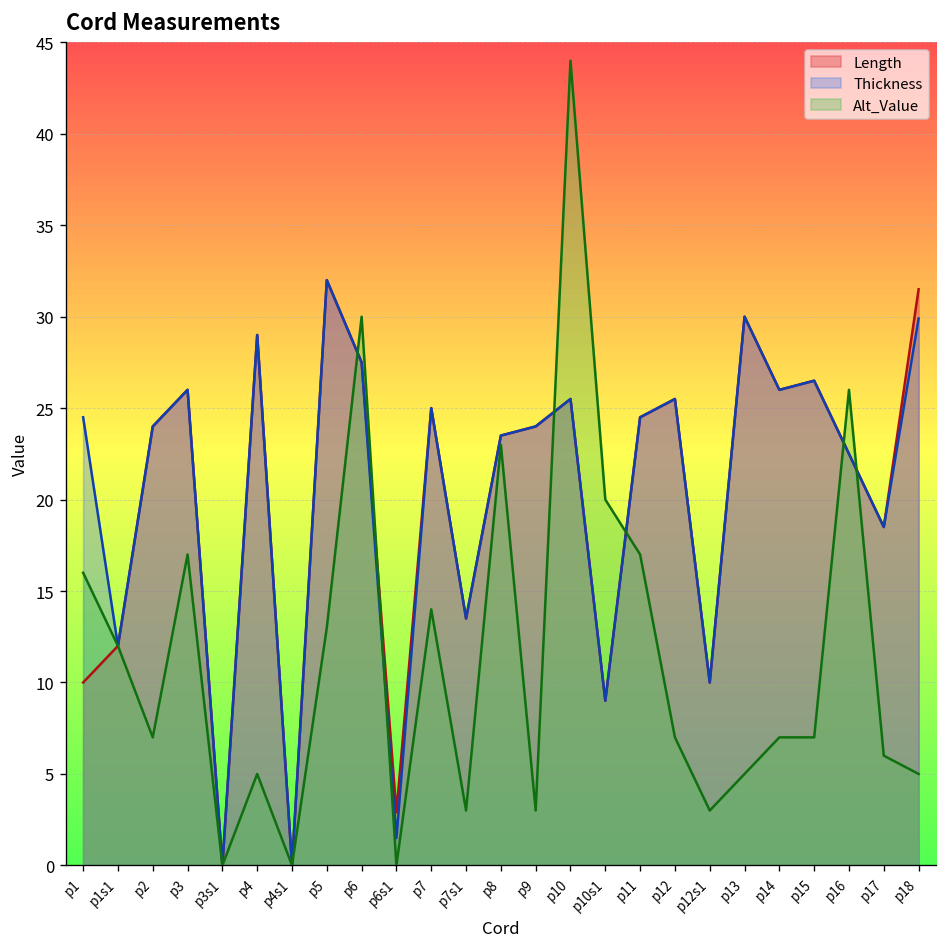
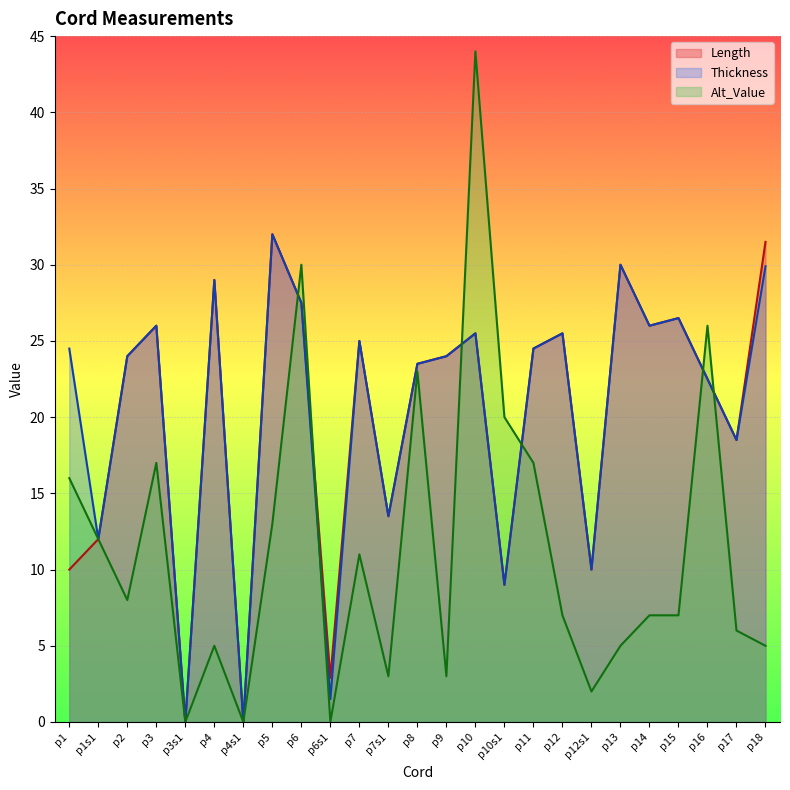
  {
    "Length": {
      "p1": 10,
      "p6s1": 3,
      "p18": 31.5
    },
    "Thickness": {
      "p1": 24.5,
      "p6s1": 1.5,
      "p18": 30
    },
    "Alt_Value": {
      "p1": 16,
-     "p2": 7,
+     "p2": 8,
      "p3": 17,
      "p4": 5,
      "p5": 13,
      "p6": 30,
      "p6s1": 0,
-     "p7": 14,
+     "p7": 11,
      "p7s1": 3,
      "p8": 23,
      "p9": 3,
      "p10": 44,
      "p10s1": 20,
      "p11": 17,
      "p12": 7,
-     "p12s1": 3,
+     "p12s1": 2,
      "p13": 5,
      "p14": 7,
      "p15": 7,
      "p16": 26,
      "p17": 6,
      "p18": 5
    }
  }
